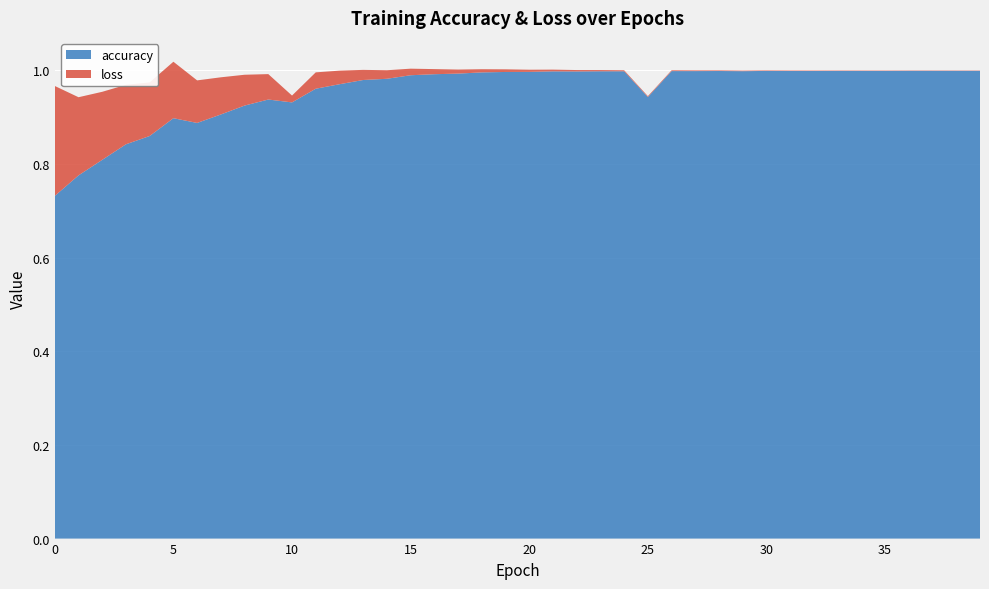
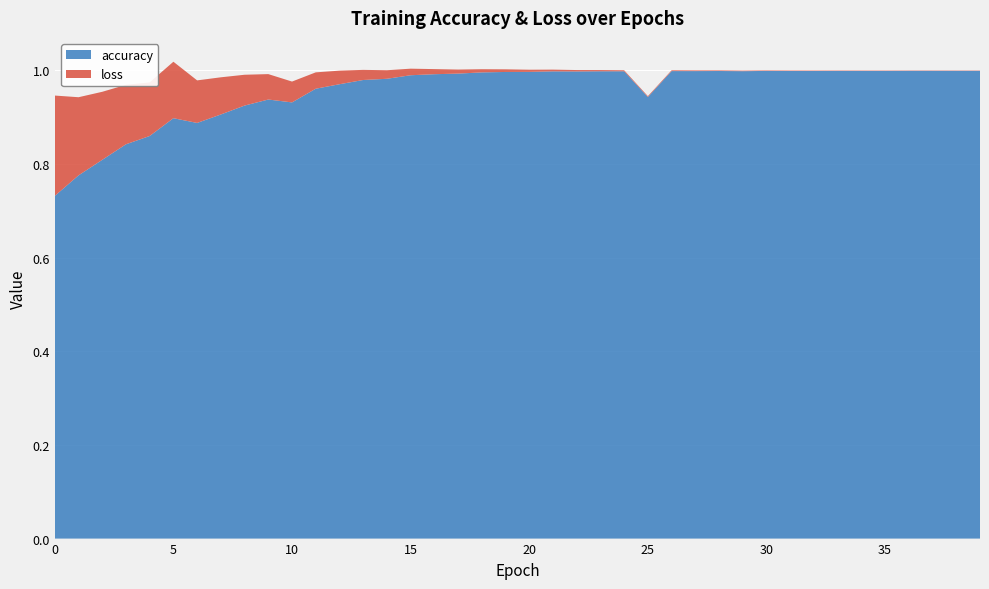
  {
    "accuracy": {
      "0": 0.73,
      "5": 0.90,
      "10": 0.93,
      "15": 0.99
    },
    "loss": {
-     "0": 0.23,
+     "0": 0.21,
      "5": 0.12,
-     "10": 0.01,
+     "10": 0.04,
      "15": 0.01
    }
  }
